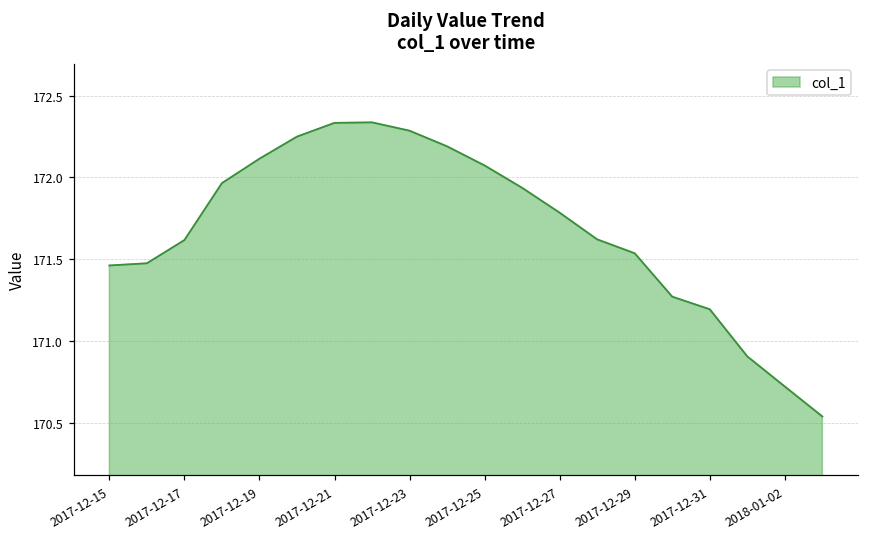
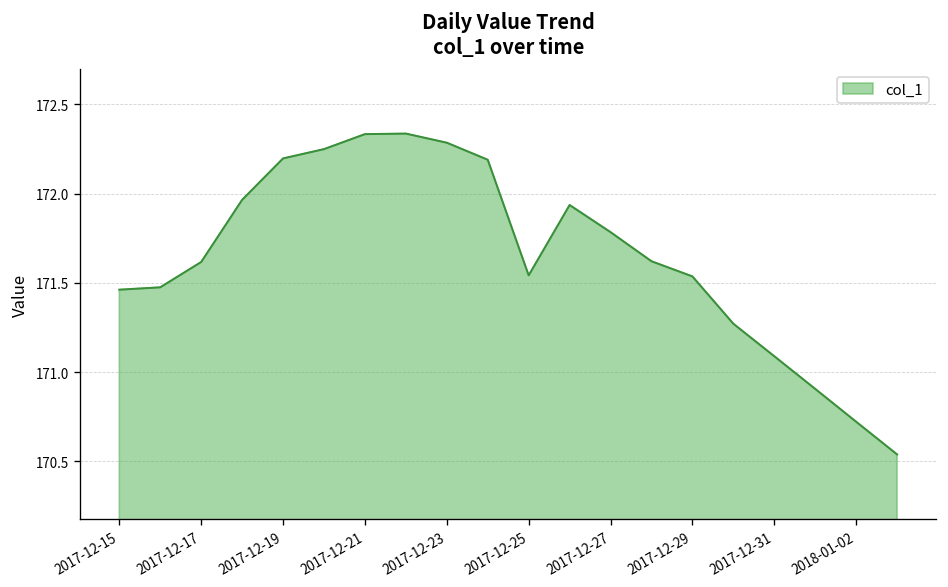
  {
    "2017-12-15": 171.46,
    "2017-12-17": 171.62,
-   "2017-12-19": 172.11,
+   "2017-12-19": 172.20,
    "2017-12-21": 172.33,
    "2017-12-23": 172.29,
-   "2017-12-25": 172.07,
+   "2017-12-25": 171.54,
    "2017-12-27": 171.78,
    "2017-12-29": 171.54,
-   "2017-12-31": 171.19,
+   "2017-12-31": 171.09,
    "2018-01-02": 170.72
  }
